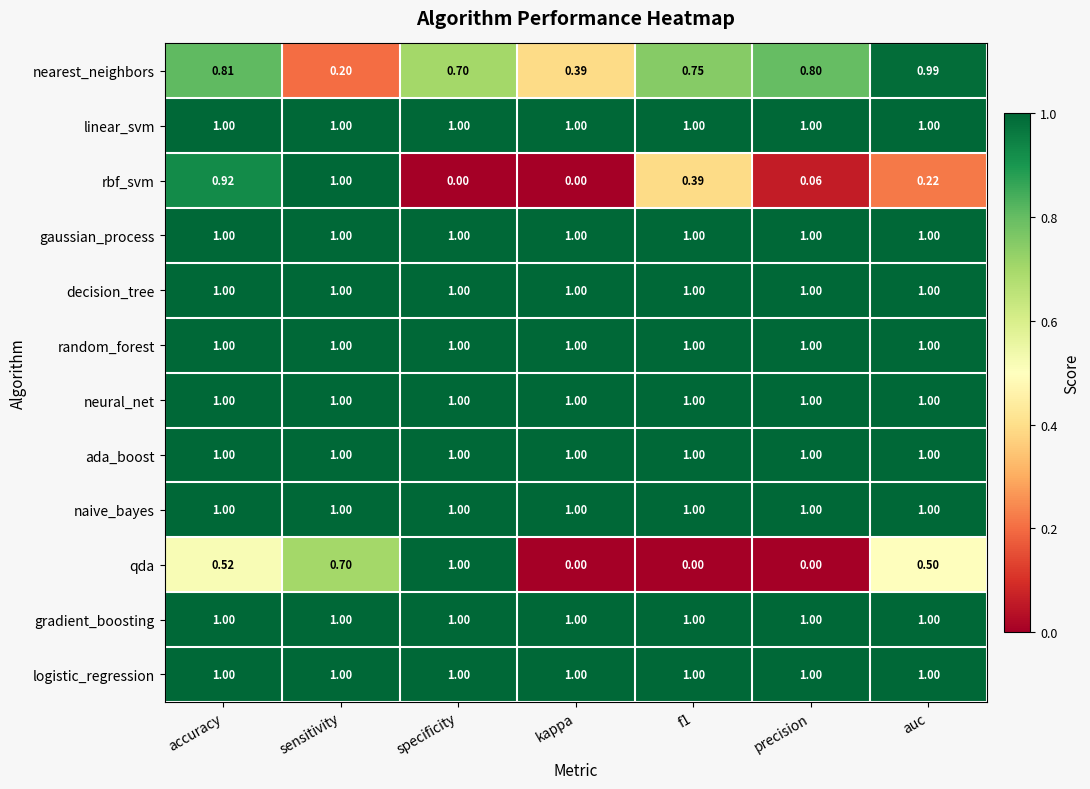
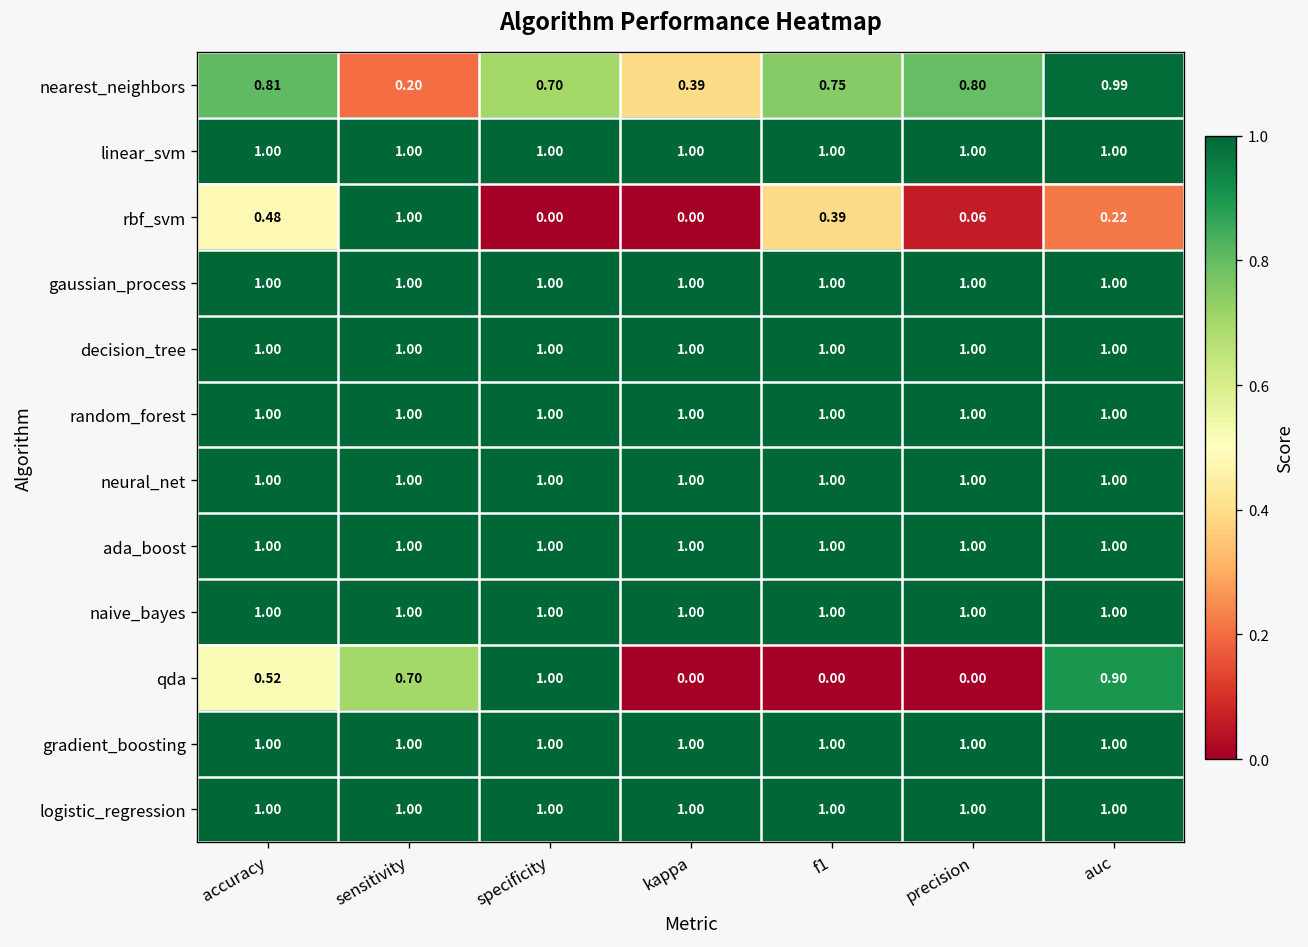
  {
    "nearest_neighbors": {
      "accuracy": 0.81,
      "sensitivity": 0.20,
      "specificity": 0.70,
      "kappa": 0.39,
      "f1": 0.75,
      "precision": 0.80,
      "auc": 0.99
    },
    "linear_svm": {
      "accuracy": 1.00,
      "sensitivity": 1.00,
      "specificity": 1.00,
      "kappa": 1.00,
      "f1": 1.00,
      "precision": 1.00,
      "auc": 1.00
    },
    "rbf_svm": {
-     "accuracy": 0.92,
+     "accuracy": 0.48,
      "sensitivity": 1.00,
      "specificity": 0.00,
      "kappa": 0.00,
      "f1": 0.39,
      "precision": 0.06,
      "auc": 0.22
    },
    "gaussian_process": {
      "accuracy": 1.00,
      "sensitivity": 1.00,
      "specificity": 1.00,
      "kappa": 1.00,
      "f1": 1.00,
      "precision": 1.00,
      "auc": 1.00
    },
    "decision_tree": {
      "accuracy": 1.00,
      "sensitivity": 1.00,
      "specificity": 1.00,
      "kappa": 1.00,
      "f1": 1.00,
      "precision": 1.00,
      "auc": 1.00
    },
    "random_forest": {
      "accuracy": 1.00,
      "sensitivity": 1.00,
      "specificity": 1.00,
      "kappa": 1.00,
      "f1": 1.00,
      "precision": 1.00,
      "auc": 1.00
    },
    "neural_net": {
      "accuracy": 1.00,
      "sensitivity": 1.00,
      "specificity": 1.00,
      "kappa": 1.00,
      "f1": 1.00,
      "precision": 1.00,
      "auc": 1.00
    },
    "ada_boost": {
      "accuracy": 1.00,
      "sensitivity": 1.00,
      "specificity": 1.00,
      "kappa": 1.00,
      "f1": 1.00,
      "precision": 1.00,
      "auc": 1.00
    },
    "naive_bayes": {
      "accuracy": 1.00,
      "sensitivity": 1.00,
      "specificity": 1.00,
      "kappa": 1.00,
      "f1": 1.00,
      "precision": 1.00,
      "auc": 1.00
    },
    "qda": {
      "accuracy": 0.52,
      "sensitivity": 0.70,
      "specificity": 1.00,
      "kappa": 0.00,
      "f1": 0.00,
      "precision": 0.00,
-     "auc": 0.50
+     "auc": 0.90
    },
    "gradient_boosting": {
      "accuracy": 1.00,
      "sensitivity": 1.00,
      "specificity": 1.00,
      "kappa": 1.00,
      "f1": 1.00,
      "precision": 1.00,
      "auc": 1.00
    },
    "logistic_regression": {
      "accuracy": 1.00,
      "sensitivity": 1.00,
      "specificity": 1.00,
      "kappa": 1.00,
      "f1": 1.00,
      "precision": 1.00,
      "auc": 1.00
    }
  }
